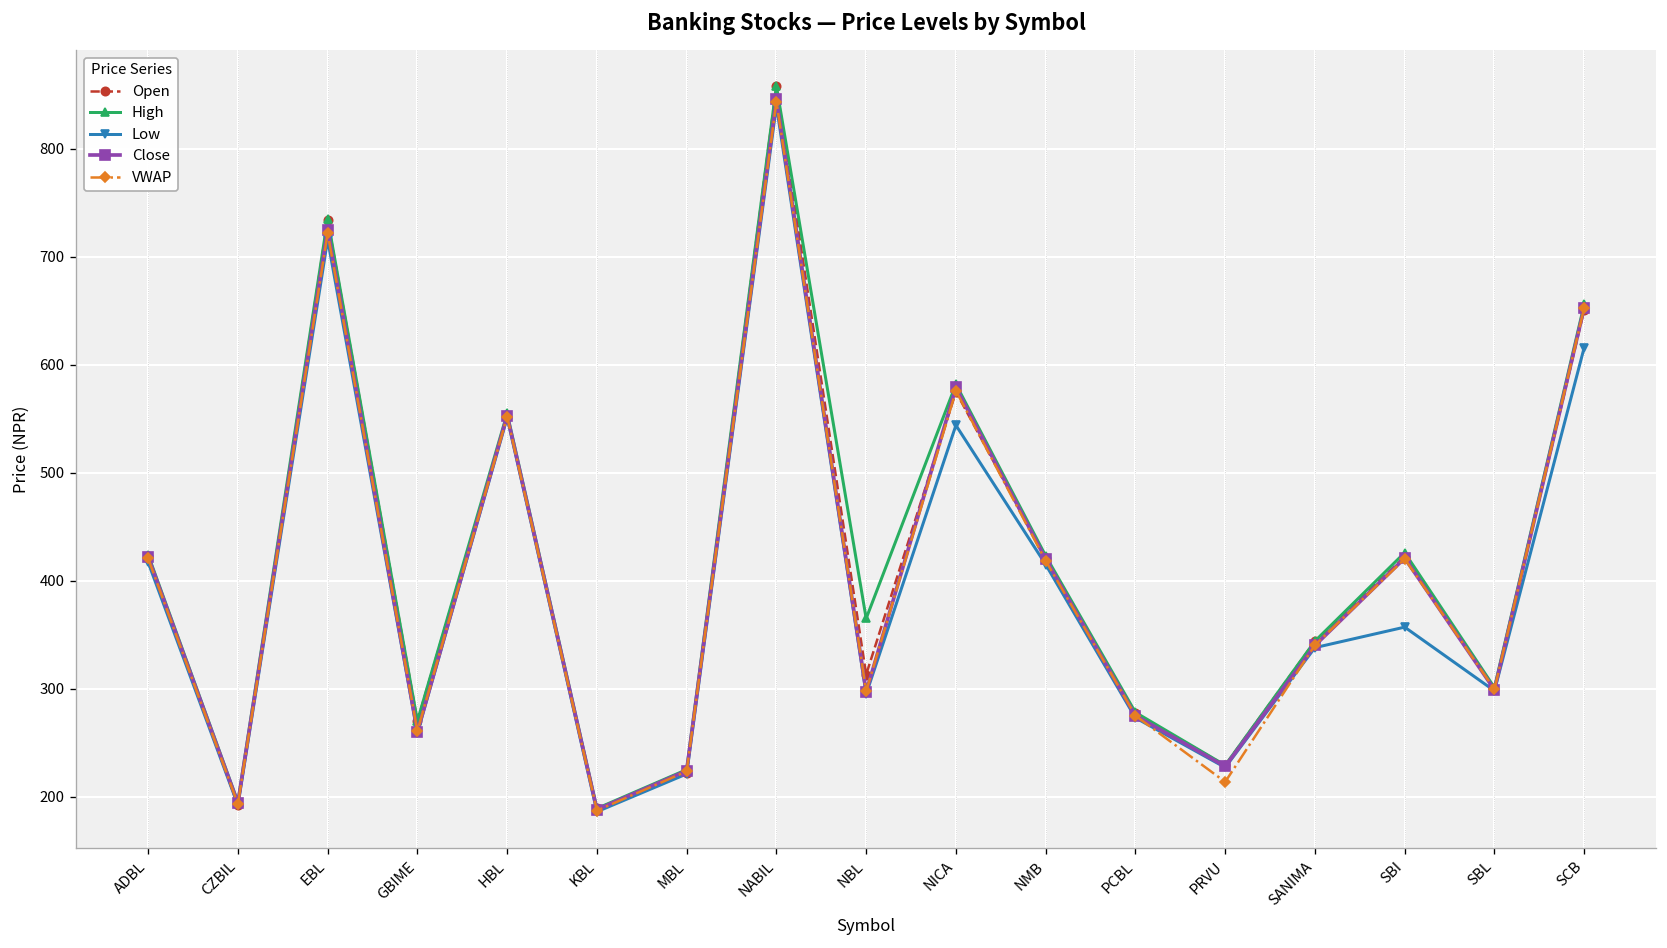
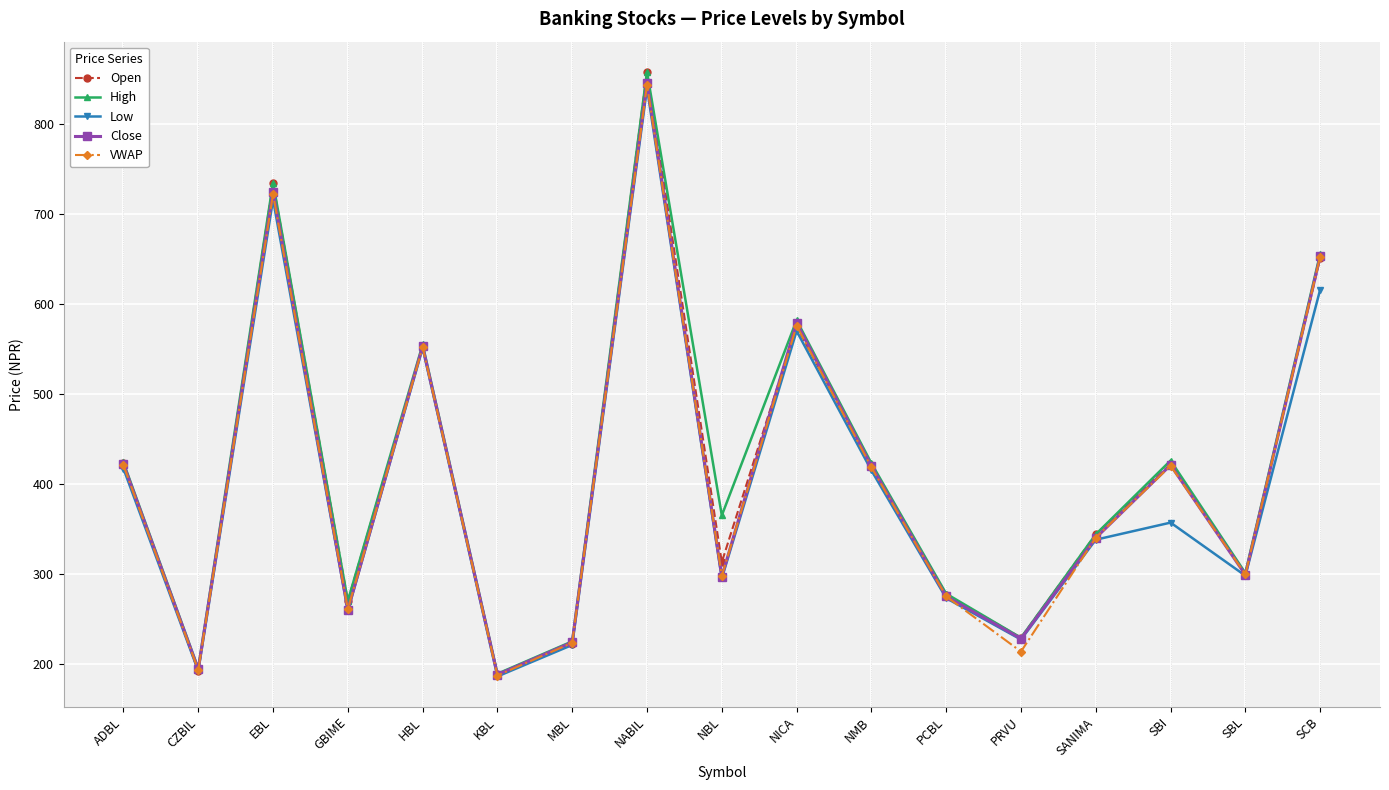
  {
    "Open": {
      "NBL": 310
    },
    "High": {
      "NBL": 370,
      "NICA": 580,
      "SBI": 430,
      "SCB": 660
    },
    "Low": {
      "ADBL": 420,
      "EBL": 720,
      "NABIL": 840,
-     "NICA": 540,
+     "NICA": 570,
      "NMB": 420,
      "SBI": 360,
      "SCB": 620
    },
    "Close": {
      "EBL": 730,
      "NICA": 580
    },
    "VWAP": {
      "EBL": 720,
      "PRVU": 210
    }
  }
